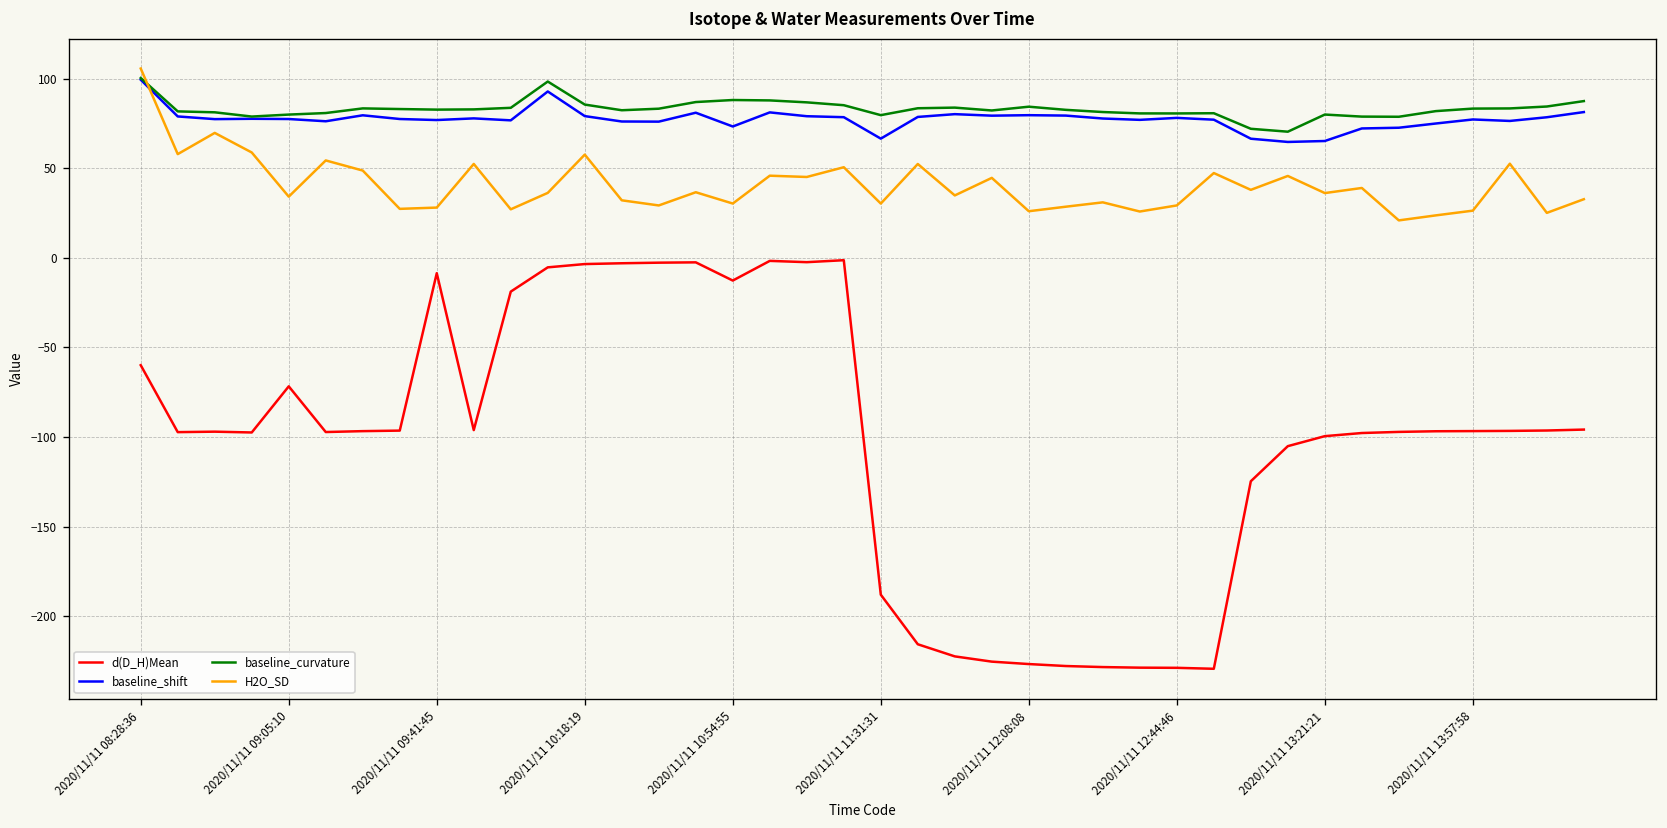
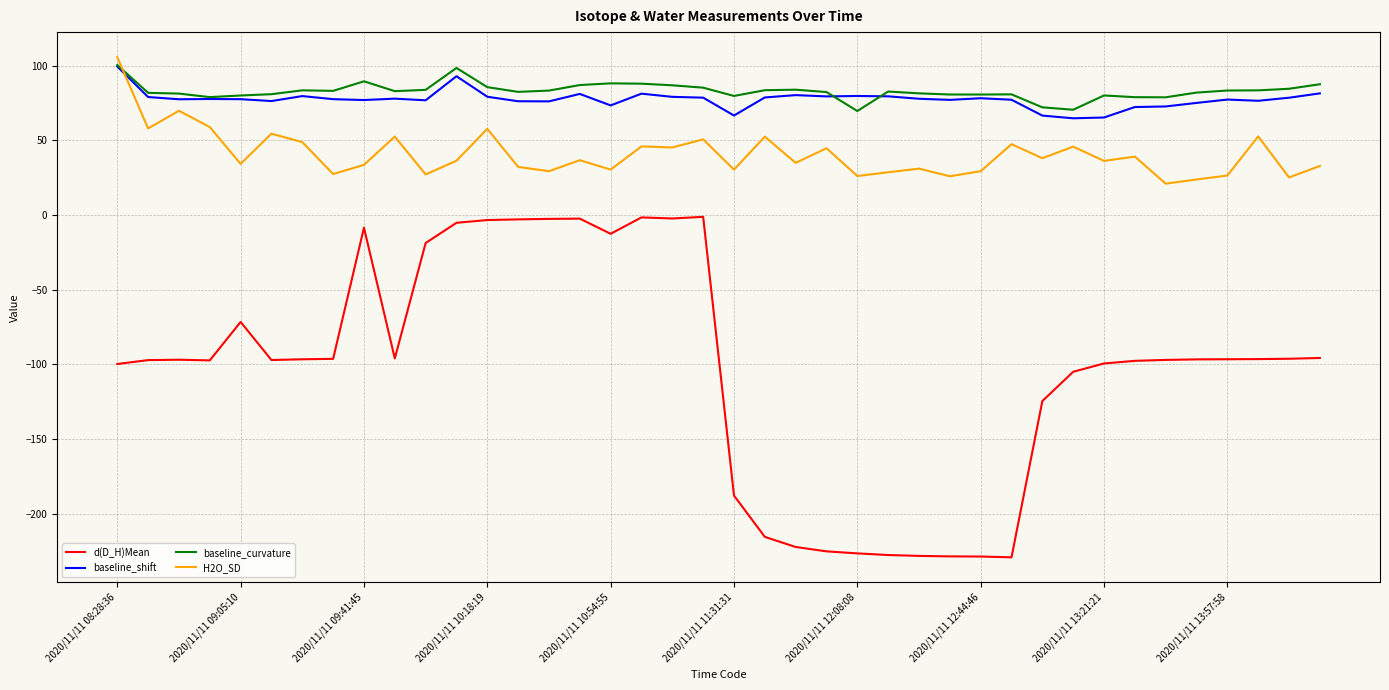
  {
    "d(D_H)Mean": {
-     "2020/11/11 08:28:36": -60,
+     "2020/11/11 08:28:36": -100,
      "2020/11/11 09:05:10": -72,
      "2020/11/11 09:41:45": -9,
      "2020/11/11 10:18:19": -3,
      "2020/11/11 10:54:55": -13,
      "2020/11/11 11:31:31": -188,
      "2020/11/11 12:08:08": -227,
      "2020/11/11 12:44:46": -229,
      "2020/11/11 13:21:21": -99,
      "2020/11/11 13:57:58": -97
    },
    "baseline_shift": {
      "2020/11/11 09:05:10": 77,
      "2020/11/11 09:41:45": 77,
      "2020/11/11 10:18:19": 79,
      "2020/11/11 10:54:55": 73,
      "2020/11/11 11:31:31": 67,
      "2020/11/11 12:08:08": 80,
      "2020/11/11 12:44:46": 78,
      "2020/11/11 13:21:21": 65,
      "2020/11/11 13:57:58": 77
    },
    "baseline_curvature": {
      "2020/11/11 09:05:10": 80,
-     "2020/11/11 09:41:45": 83,
+     "2020/11/11 09:41:45": 89,
      "2020/11/11 10:18:19": 86,
      "2020/11/11 10:54:55": 88,
      "2020/11/11 11:31:31": 80,
-     "2020/11/11 12:08:08": 84,
+     "2020/11/11 12:08:08": 70,
      "2020/11/11 12:44:46": 81,
      "2020/11/11 13:21:21": 80,
      "2020/11/11 13:57:58": 83
    },
    "H2O_SD": {
      "2020/11/11 08:28:36": 106,
      "2020/11/11 09:05:10": 34,
-     "2020/11/11 09:41:45": 28,
+     "2020/11/11 09:41:45": 34,
      "2020/11/11 10:18:19": 58,
      "2020/11/11 10:54:55": 30,
      "2020/11/11 11:31:31": 30,
      "2020/11/11 12:08:08": 26,
      "2020/11/11 12:44:46": 29,
      "2020/11/11 13:21:21": 36,
      "2020/11/11 13:57:58": 26
    }
  }
